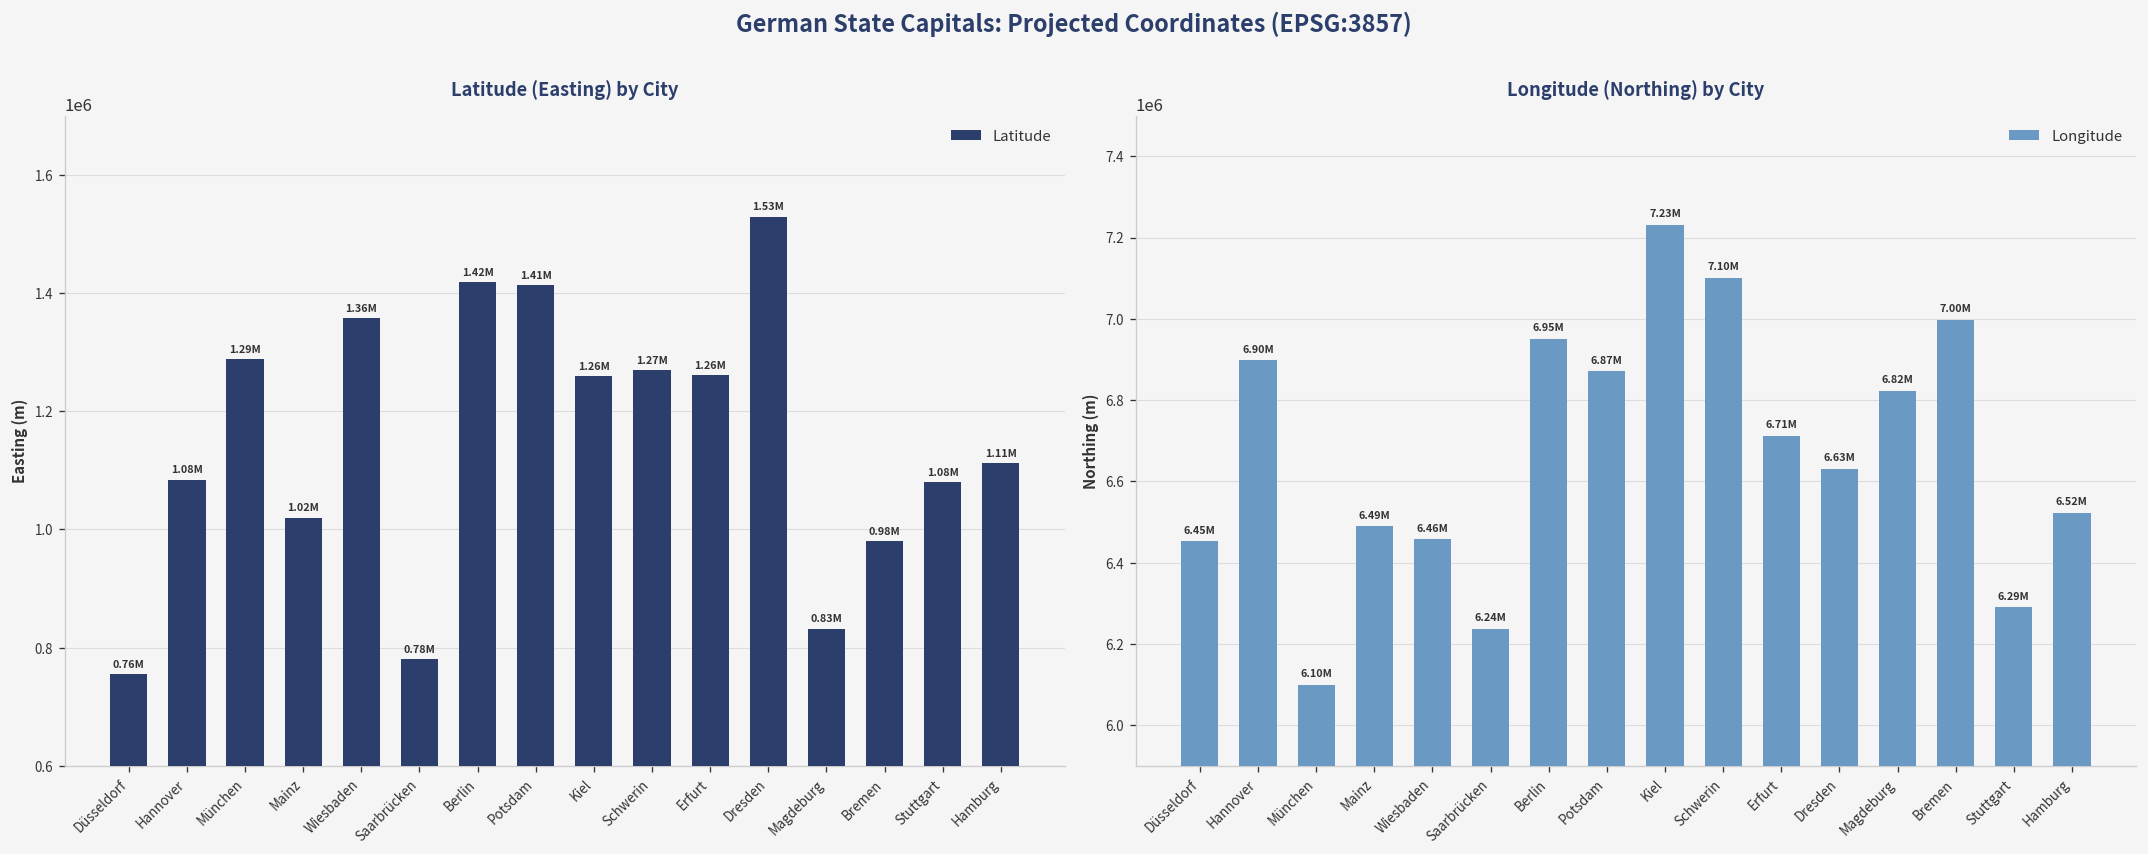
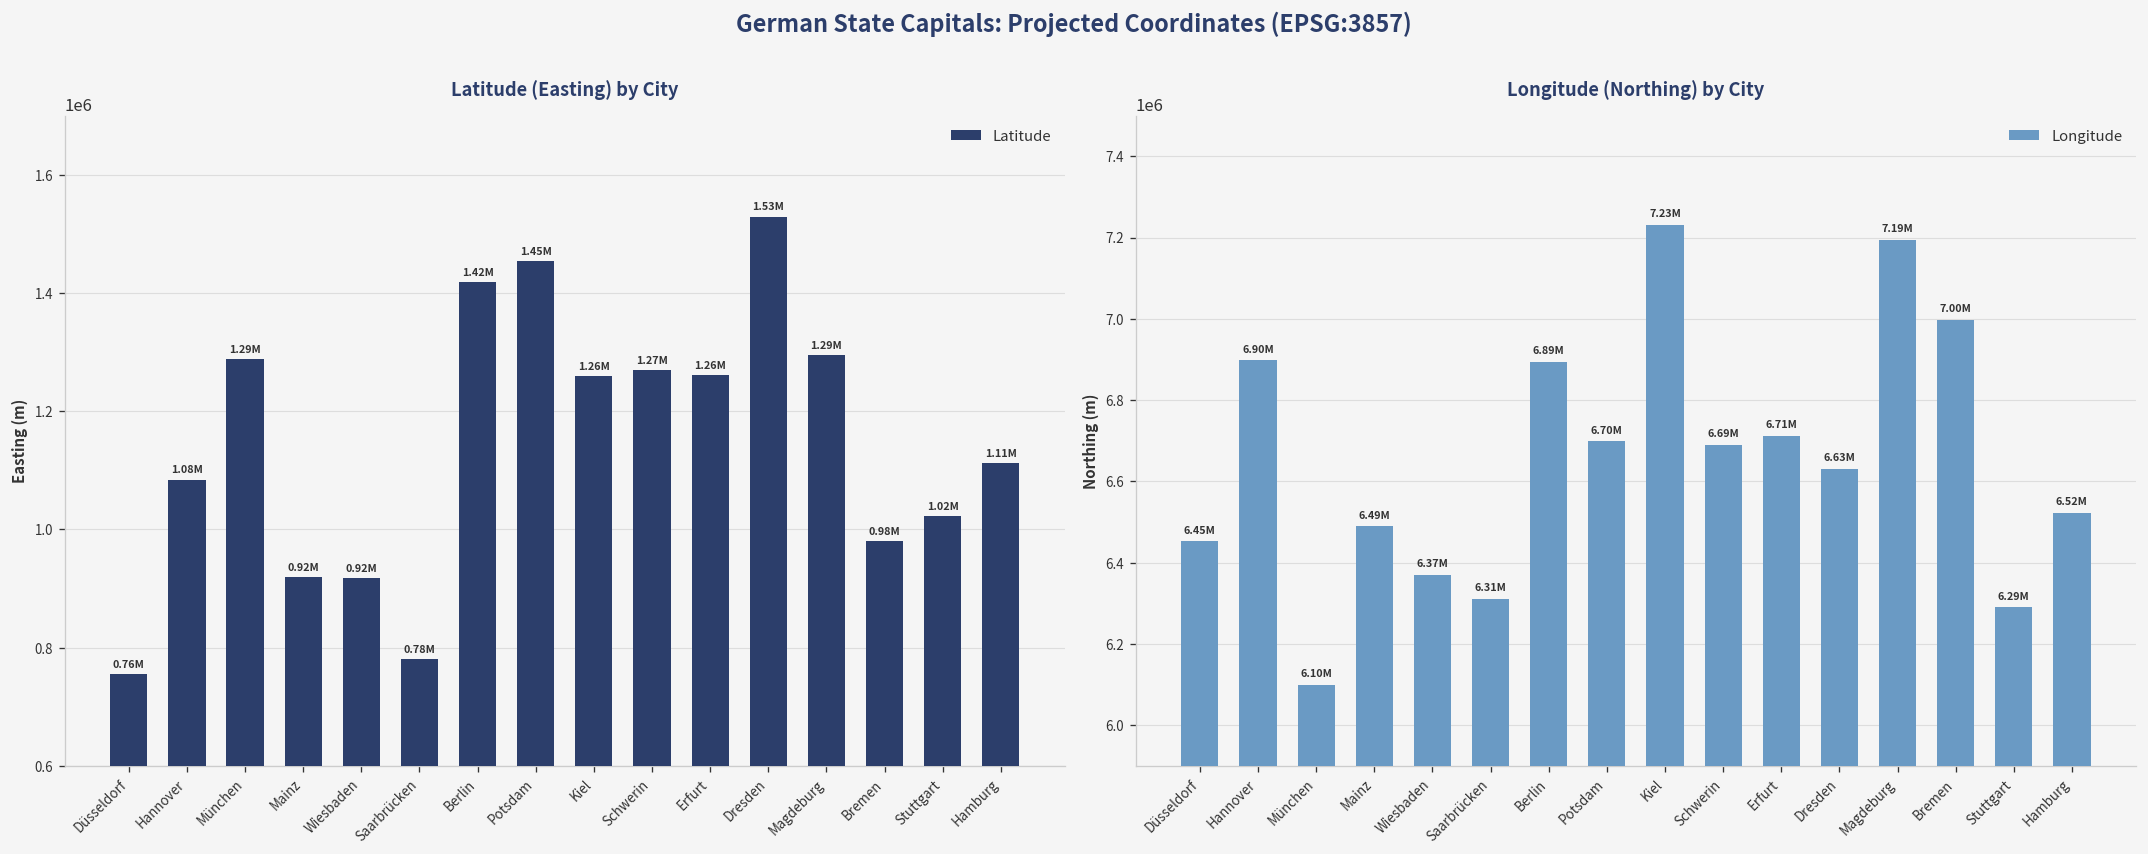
  {
    "Latitude (Easting) by City": {
      "Düsseldorf": "0.76M",
      "Hannover": "1.08M",
      "München": "1.29M",
-     "Mainz": "1.02M",
-     "Wiesbaden": "1.36M",
+     "Mainz": "0.92M",
+     "Wiesbaden": "0.92M",
      "Saarbrücken": "0.78M",
      "Berlin": "1.42M",
-     "Potsdam": "1.41M",
+     "Potsdam": "1.45M",
      "Kiel": "1.26M",
      "Schwerin": "1.27M",
      "Erfurt": "1.26M",
      "Dresden": "1.53M",
-     "Magdeburg": "0.83M",
+     "Magdeburg": "1.29M",
      "Bremen": "0.98M",
-     "Stuttgart": "1.08M",
+     "Stuttgart": "1.02M",
      "Hamburg": "1.11M"
    },
    "Longitude (Northing) by City": {
      "Düsseldorf": "6.45M",
      "Hannover": "6.90M",
      "München": "6.10M",
      "Mainz": "6.49M",
-     "Wiesbaden": "6.46M",
-     "Saarbrücken": "6.24M",
-     "Berlin": "6.95M",
-     "Potsdam": "6.87M",
+     "Wiesbaden": "6.37M",
+     "Saarbrücken": "6.31M",
+     "Berlin": "6.89M",
+     "Potsdam": "6.70M",
      "Kiel": "7.23M",
-     "Schwerin": "7.10M",
+     "Schwerin": "6.69M",
      "Erfurt": "6.71M",
      "Dresden": "6.63M",
-     "Magdeburg": "6.82M",
+     "Magdeburg": "7.19M",
      "Bremen": "7.00M",
      "Stuttgart": "6.29M",
      "Hamburg": "6.52M"
    }
  }
